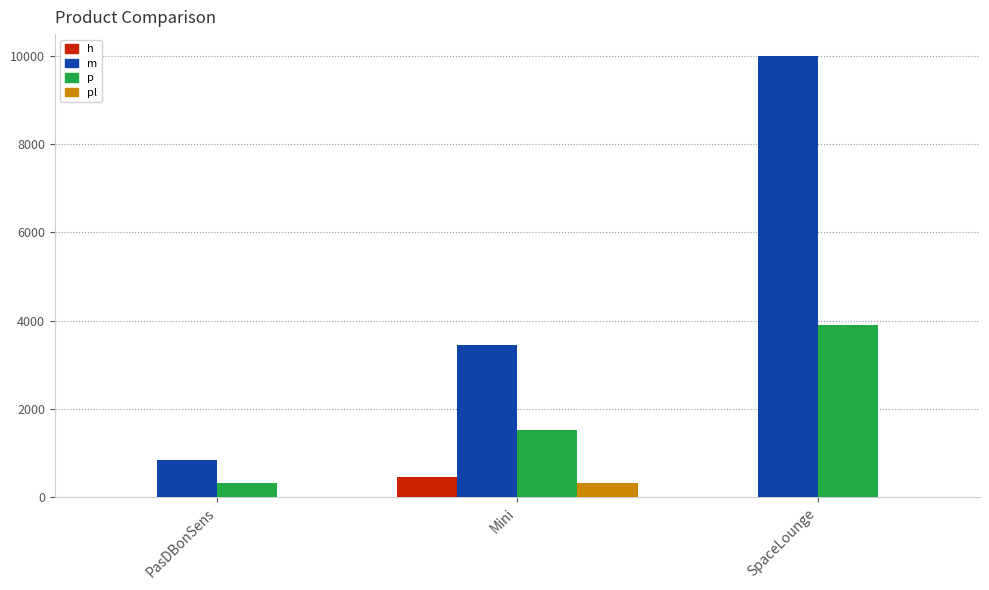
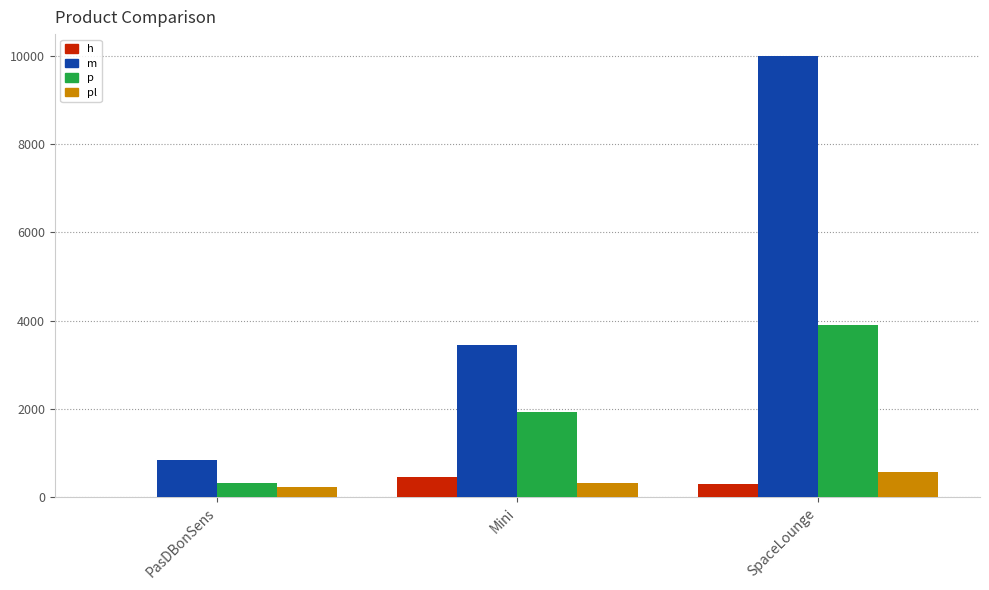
  {
    "h": {
      "Mini": 500,
-     "SpaceLounge": 0
+     "SpaceLounge": 300
    },
    "m": {
      "PasDBonSens": 800,
      "Mini": 3500,
      "SpaceLounge": 10000
    },
    "p": {
      "PasDBonSens": 300,
-     "Mini": 1500,
+     "Mini": 1900,
      "SpaceLounge": 3900
    },
    "pl": {
-     "PasDBonSens": 0,
+     "PasDBonSens": 200,
      "Mini": 300,
-     "SpaceLounge": 0
+     "SpaceLounge": 600
    }
  }
